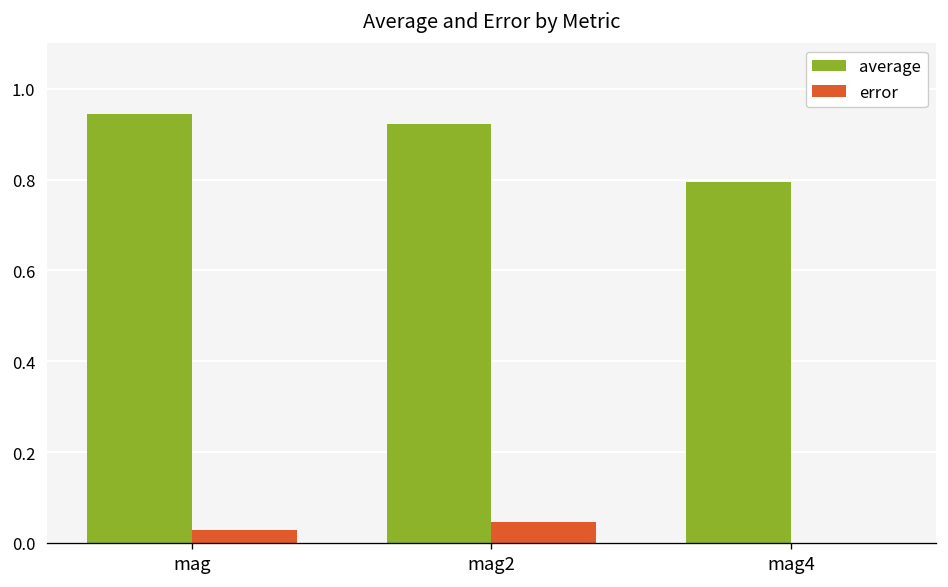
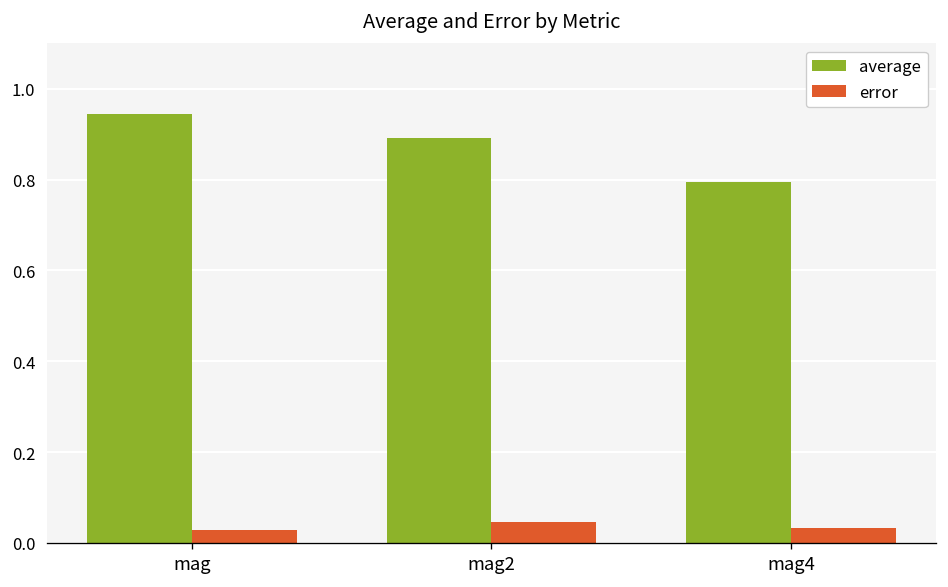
  {
    "average": {
      "mag": 0.94,
-     "mag2": 0.92,
+     "mag2": 0.89,
      "mag4": 0.80
    },
    "error": {
      "mag": 0.03,
      "mag2": 0.05,
-     "mag4": 0.00
+     "mag4": 0.03
    }
  }
